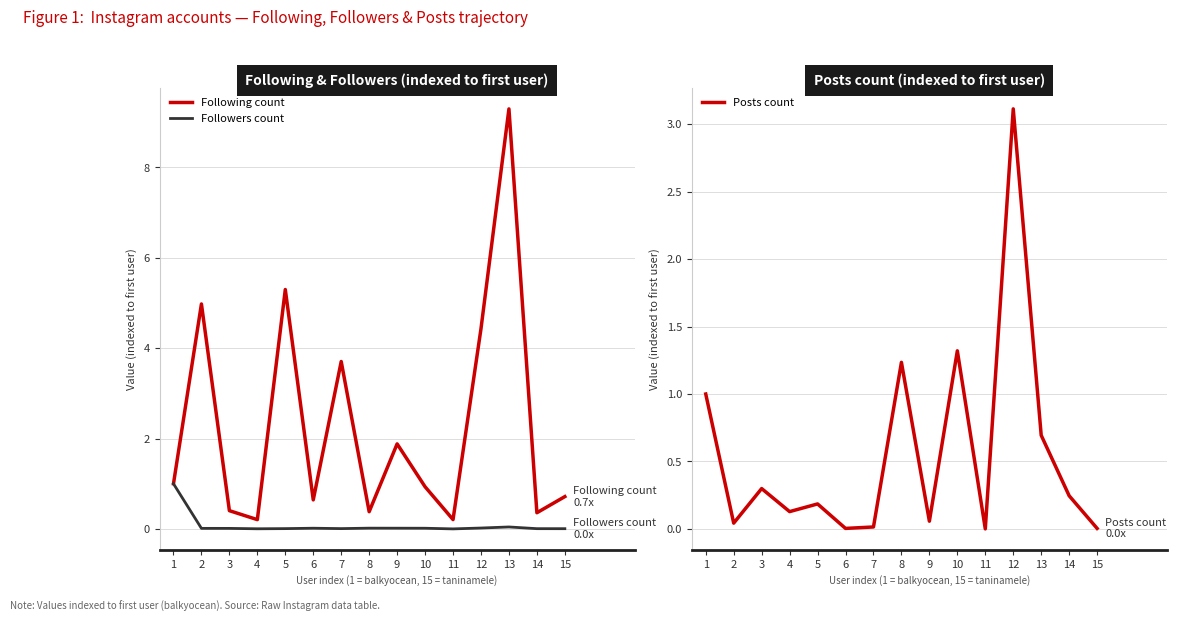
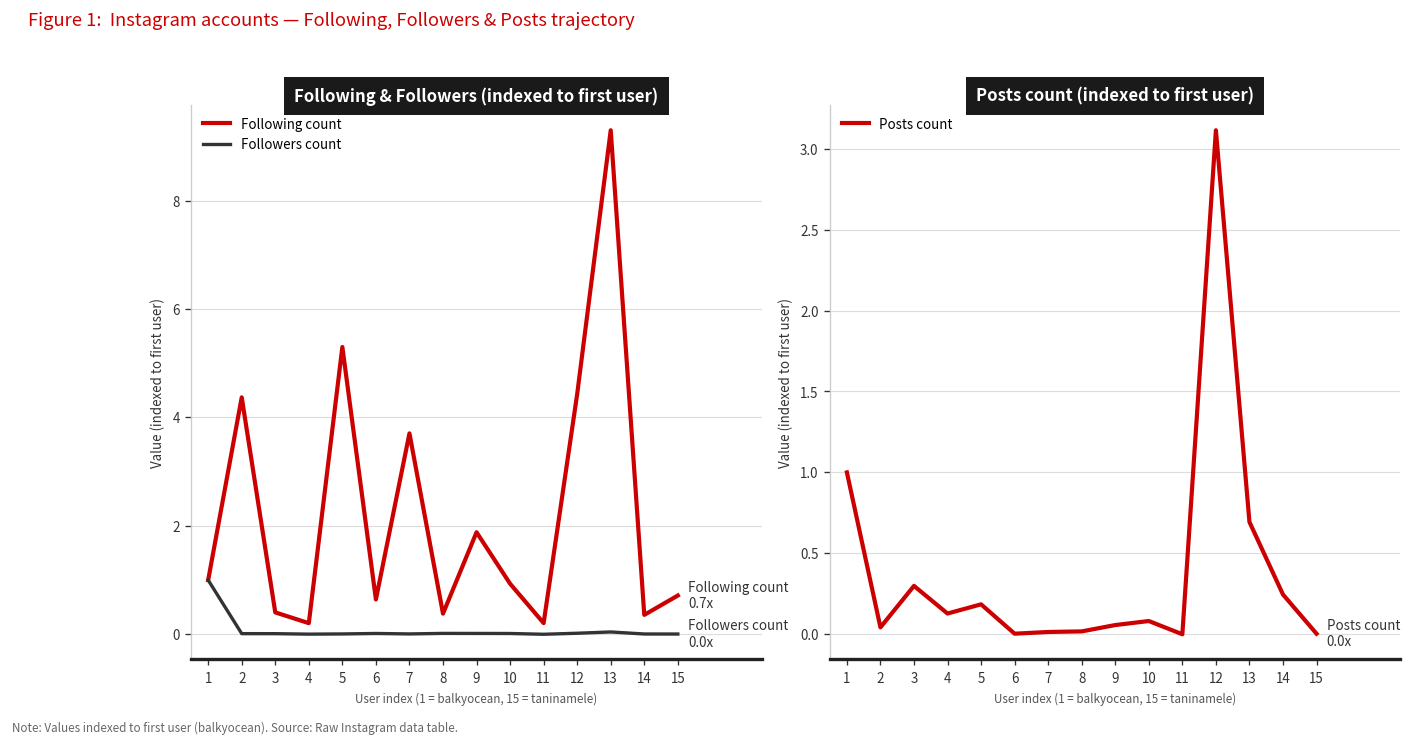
  {
    "Following & Followers (indexed to first user)": {
      "Following count": {
-       "2": "5.0",
+       "2": "4.4",
        "3": "0.4",
        "4": "0.2",
        "5": "5.3",
        "6": "0.6",
        "7": "3.7",
        "8": "0.4",
        "9": "1.9",
        "10": "0.9",
        "11": "0.2",
        "12": "4.4",
        "13": "9.3",
        "14": "0.4"
      },
      "Followers count": {
        "15": "0.0x"
      }
    },
    "Posts count (indexed to first user)": {
      "1": "1.00",
      "2": "0.04",
      "3": "0.30",
      "4": "0.13",
      "5": "0.19",
      "6": "0.00",
      "7": "0.01",
-     "8": "1.23",
+     "8": "0.02",
      "9": "0.06",
-     "10": "1.32",
+     "10": "0.08",
      "11": "0.00",
      "12": "3.11",
      "13": "0.69",
      "14": "0.25"
    }
  }
